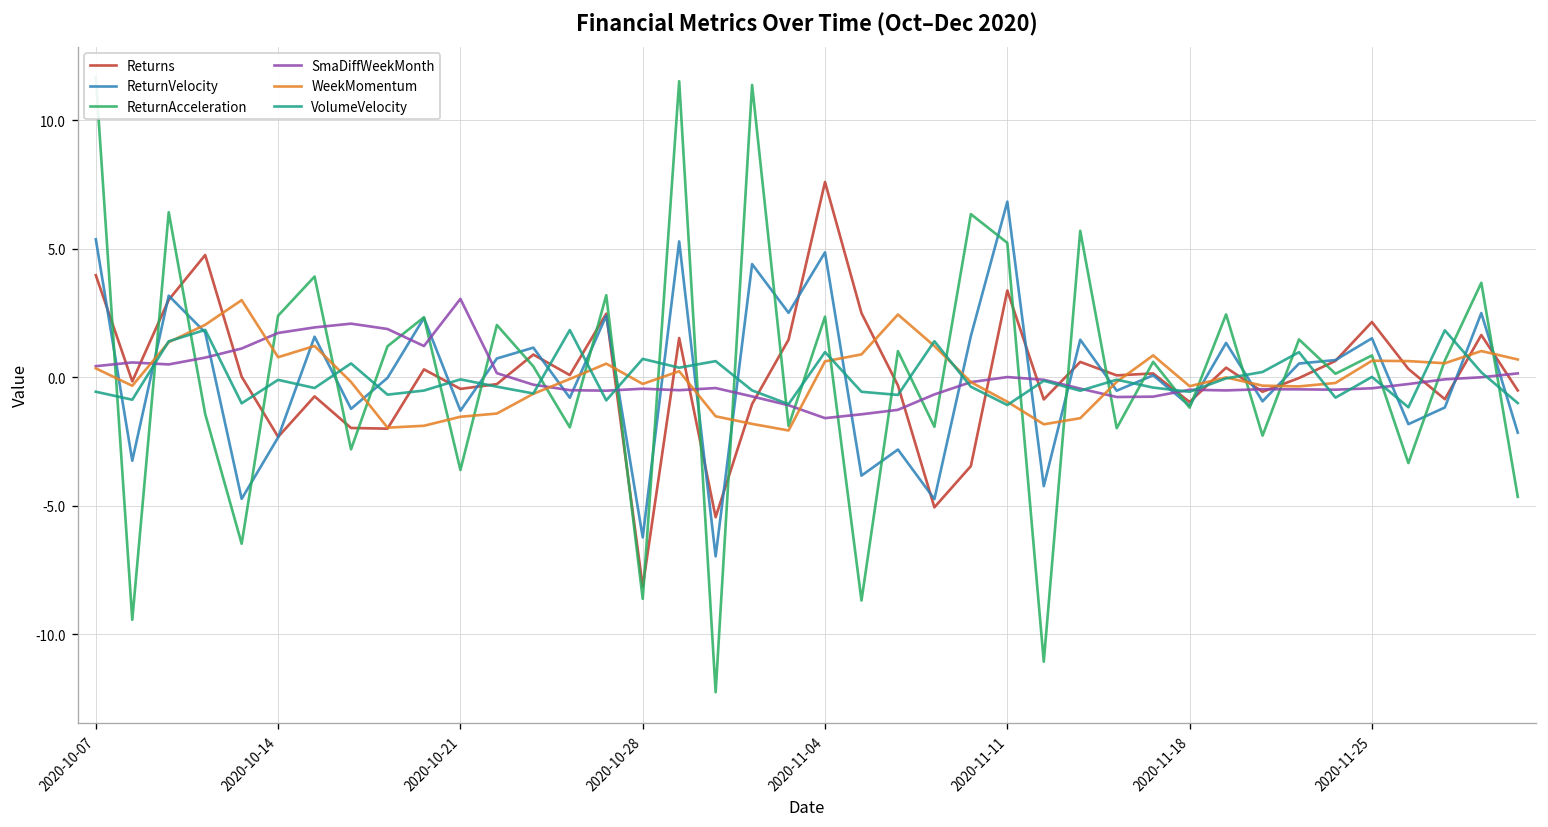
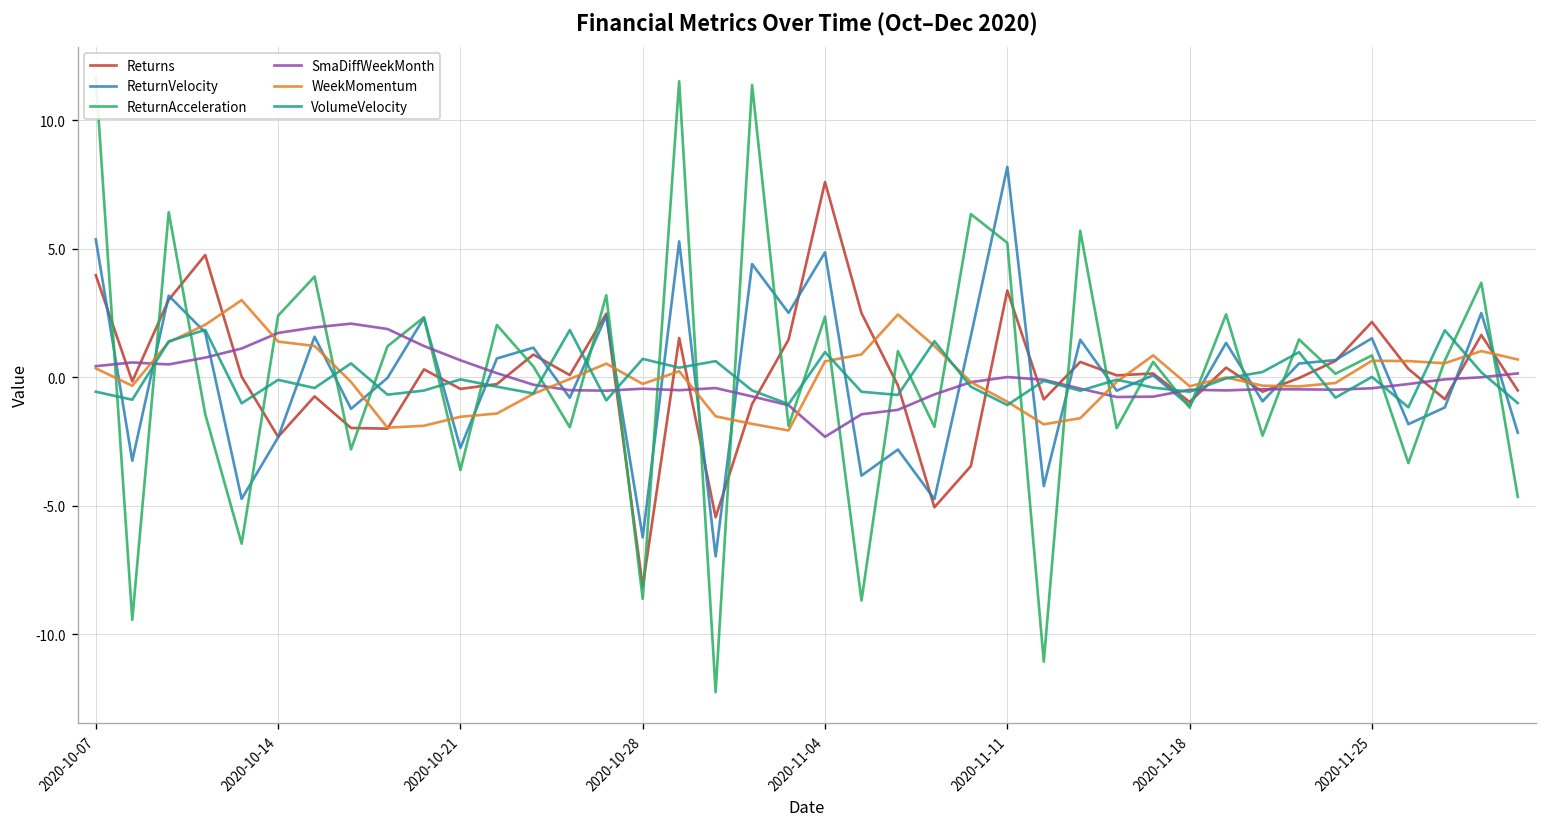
  {
    "Returns": {
      "2020-10-07": 4.0,
      "2020-10-21": -0.5,
      "2020-10-28": -8.2,
      "2020-11-04": 7.6,
      "2020-11-11": 3.4,
      "2020-11-18": -1.0,
      "2020-11-25": 2.1
    },
    "ReturnVelocity": {
      "2020-10-07": 5.4,
-     "2020-10-21": -1.3,
+     "2020-10-21": -2.8,
      "2020-10-28": -6.2,
      "2020-11-04": 4.9,
-     "2020-11-11": 6.8,
+     "2020-11-11": 8.2,
      "2020-11-25": 1.5
    },
    "SmaDiffWeekMonth": {
      "2020-10-14": 1.7,
-     "2020-10-21": 3.0,
+     "2020-10-21": 0.7,
      "2020-10-28": -0.4,
-     "2020-11-04": -1.6,
+     "2020-11-04": -2.3,
      "2020-11-11": 0.0,
      "2020-11-25": -0.4
    },
    "WeekMomentum": {
-     "2020-10-14": 0.8,
+     "2020-10-14": 1.4,
      "2020-10-21": -1.5,
      "2020-10-28": -0.3,
      "2020-11-04": 0.6,
      "2020-11-11": -1.0,
      "2020-11-18": -0.3,
      "2020-11-25": 0.6
    }
  }
